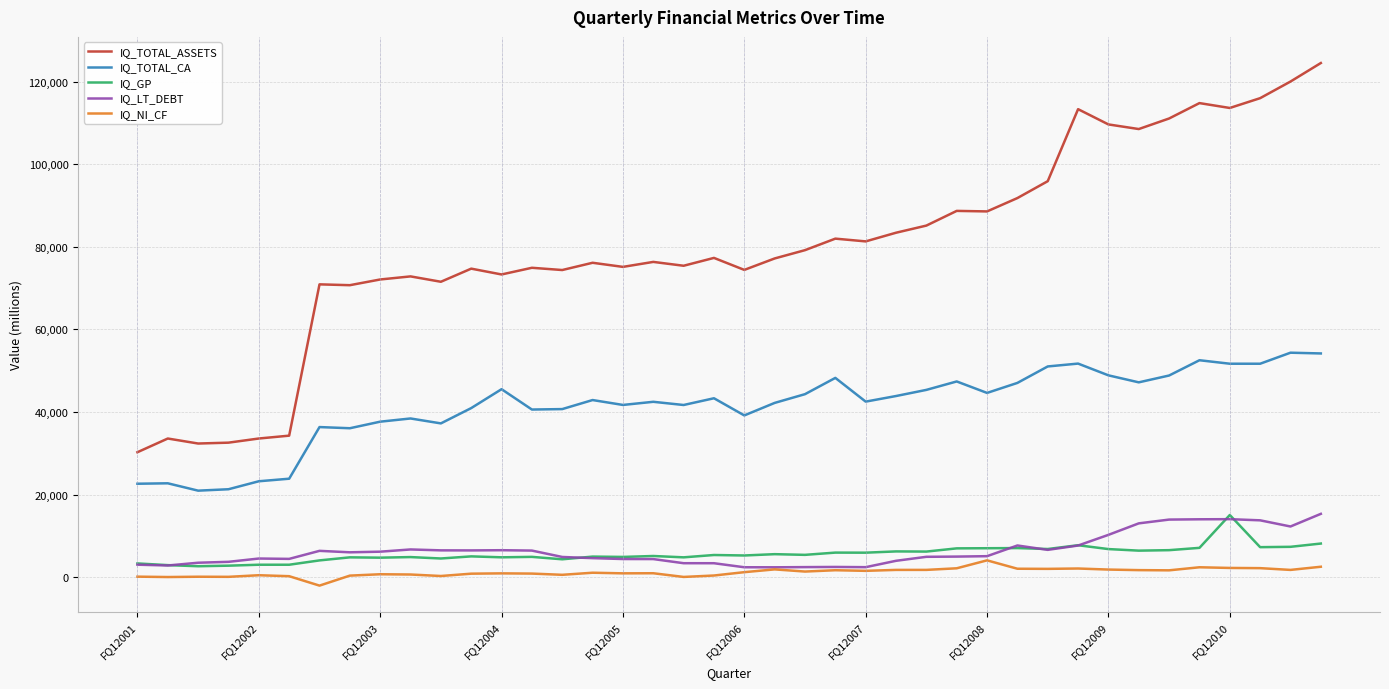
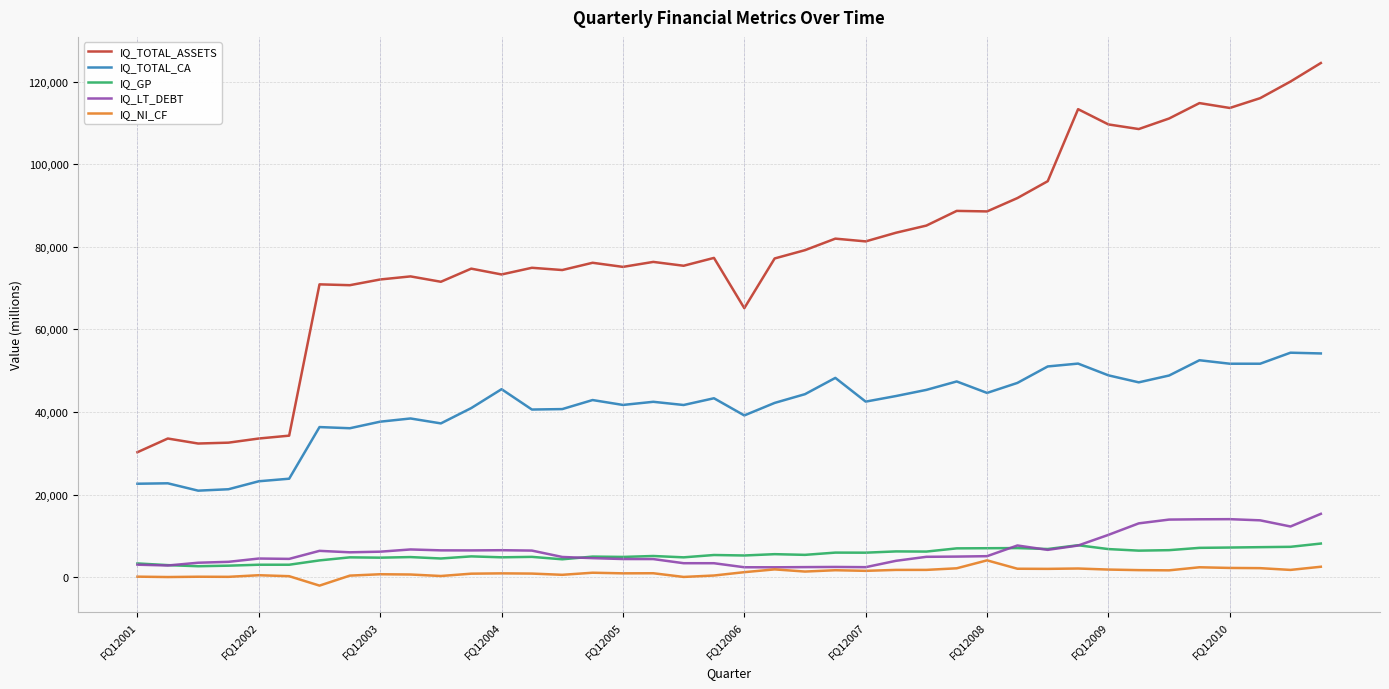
  {
    "IQ_TOTAL_ASSETS": {
      "FQ12001": "30,000",
      "FQ12002": "34,000",
      "FQ12003": "72,000",
      "FQ12004": "73,000",
      "FQ12005": "75,000",
-     "FQ12006": "74,000",
+     "FQ12006": "65,000",
      "FQ12007": "81,000",
      "FQ12008": "89,000",
      "FQ12009": "110,000",
      "FQ12010": "114,000"
    },
    "IQ_TOTAL_CA": {
      "FQ12001": "23,000",
      "FQ12002": "23,000",
      "FQ12003": "38,000",
      "FQ12004": "46,000",
      "FQ12005": "42,000",
      "FQ12006": "39,000",
      "FQ12007": "43,000",
      "FQ12008": "45,000",
      "FQ12009": "49,000",
      "FQ12010": "52,000"
    },
    "IQ_GP": {
      "FQ12002": "3,000",
      "FQ12003": "5,000",
      "FQ12004": "5,000",
      "FQ12006": "5,000",
      "FQ12007": "6,000",
      "FQ12008": "7,000",
      "FQ12009": "7,000",
-     "FQ12010": "15,000"
+     "FQ12010": "7,000"
    },
    "IQ_LT_DEBT": {
      "FQ12002": "5,000",
      "FQ12003": "6,000",
      "FQ12004": "7,000",
      "FQ12006": "2,000",
      "FQ12007": "2,000",
      "FQ12008": "5,000",
      "FQ12009": "10,000",
      "FQ12010": "14,000"
    },
    "IQ_NI_CF": {
      "FQ12001": "0",
      "FQ12002": "0",
      "FQ12003": "1,000",
      "FQ12004": "1,000",
      "FQ12005": "1,000",
      "FQ12006": "1,000",
      "FQ12007": "2,000",
      "FQ12008": "4,000",
      "FQ12009": "2,000",
      "FQ12010": "2,000"
    }
  }
